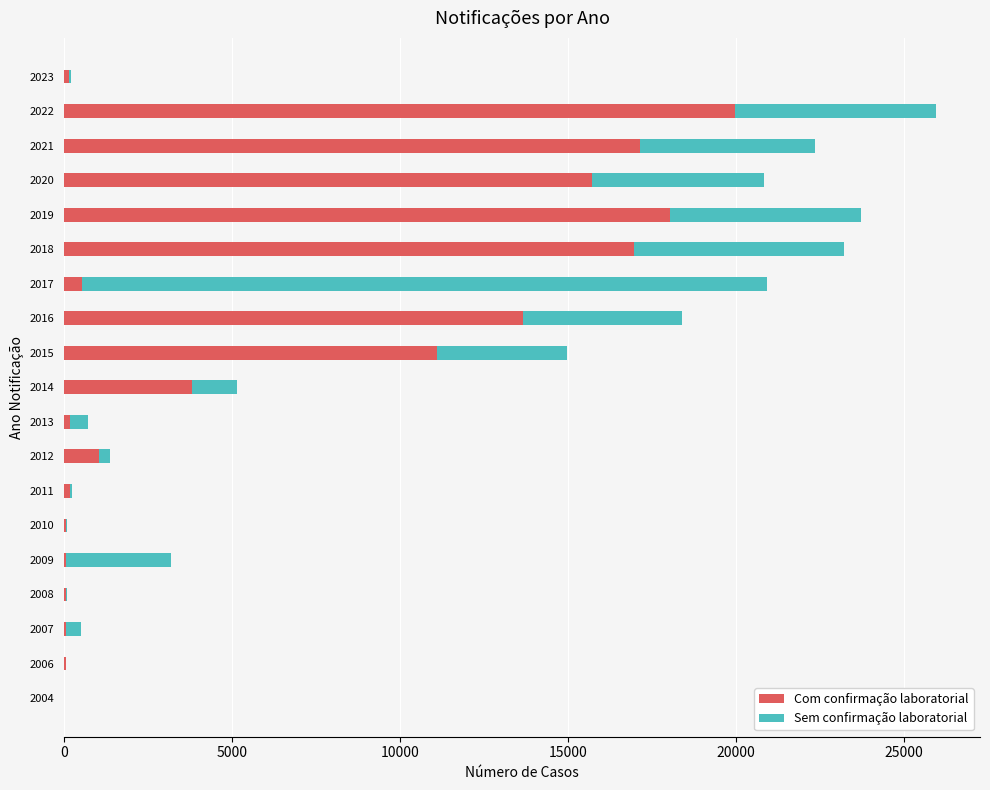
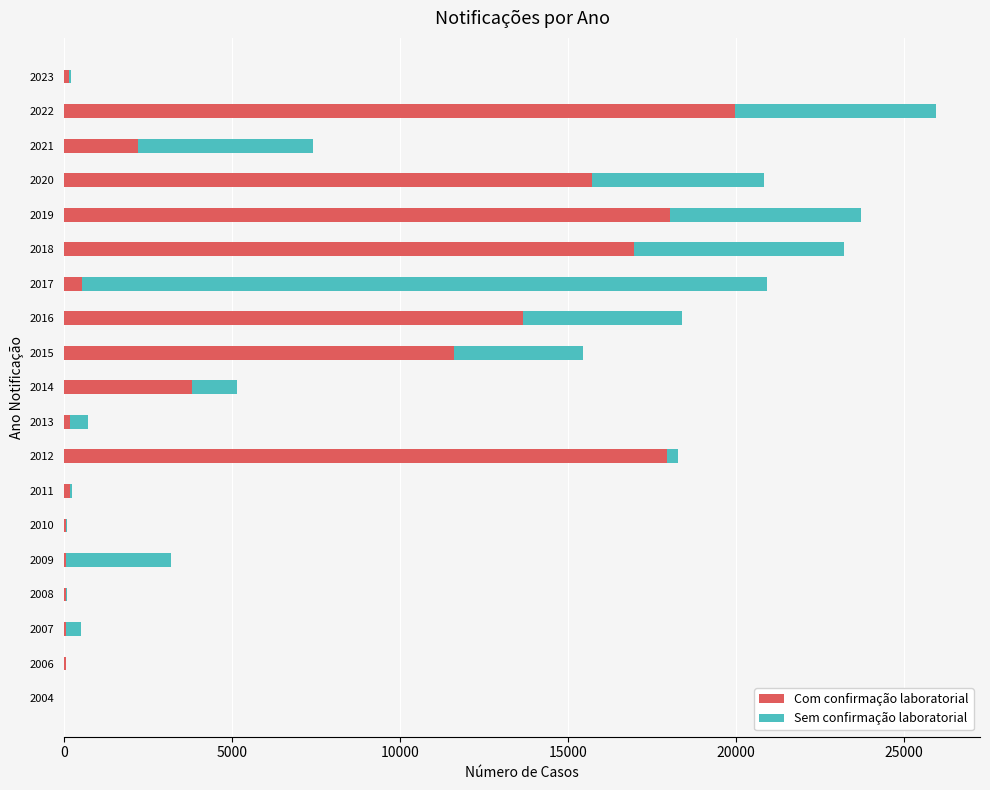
  {
    "Com confirmação laboratorial": {
      "2023": 100,
      "2022": 20000,
-     "2021": 17100,
+     "2021": 2200,
      "2020": 15700,
      "2019": 18000,
      "2018": 17000,
      "2017": 500,
      "2016": 13700,
-     "2015": 11100,
+     "2015": 11600,
      "2014": 3800,
      "2013": 200,
-     "2012": 1000,
+     "2012": 17900,
      "2011": 200
    },
    "Sem confirmação laboratorial": {
      "2022": 6000,
      "2021": 5200,
      "2020": 5100,
      "2019": 5700,
      "2018": 6300,
      "2017": 20400,
      "2016": 4700,
      "2015": 3900,
      "2014": 1300,
      "2013": 500,
      "2012": 300,
      "2009": 3100,
      "2007": 400,
      "2004": 0
    }
  }
